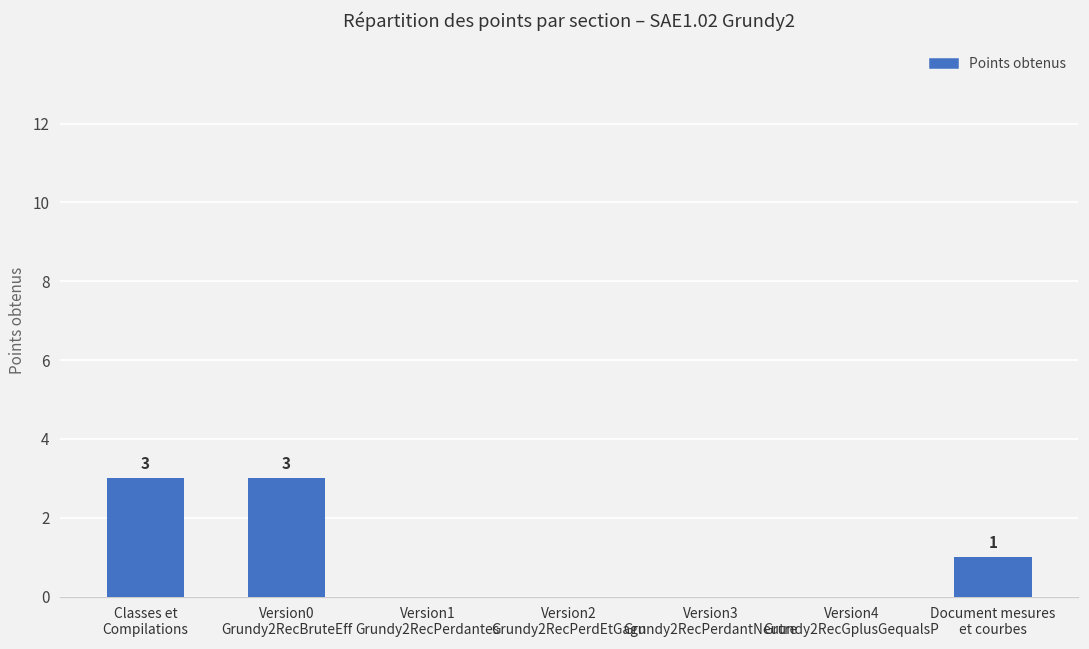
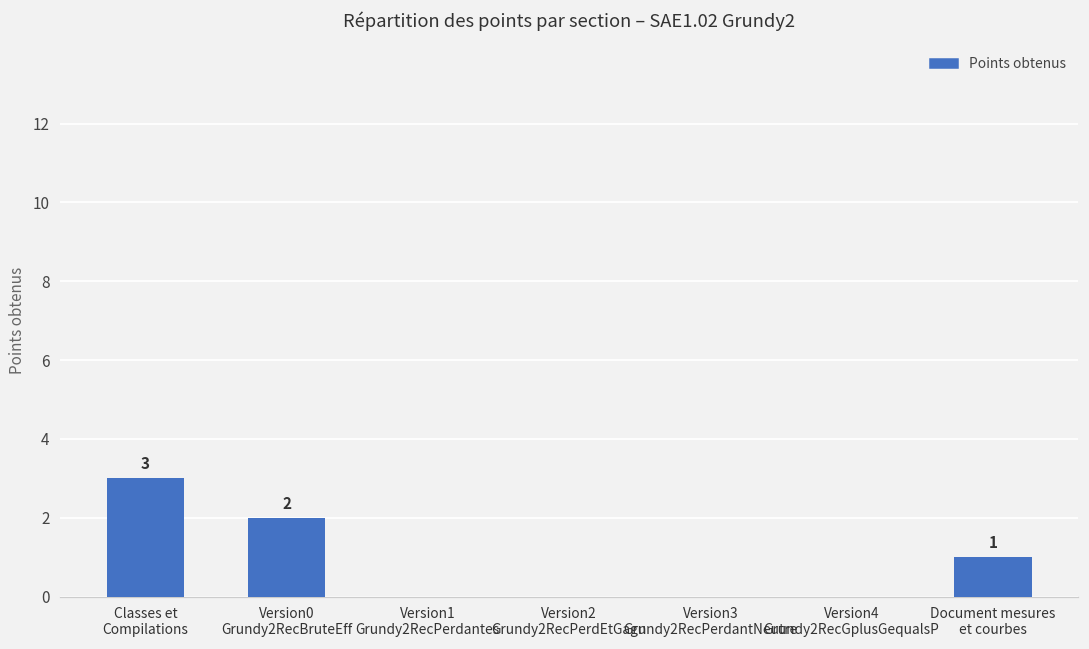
  {
    "Classes et Compilations": 3,
-   "Version0 Grundy2RecBruteEff": 3,
+   "Version0 Grundy2RecBruteEff": 2,
    "Document mesures et courbes": 1
  }
